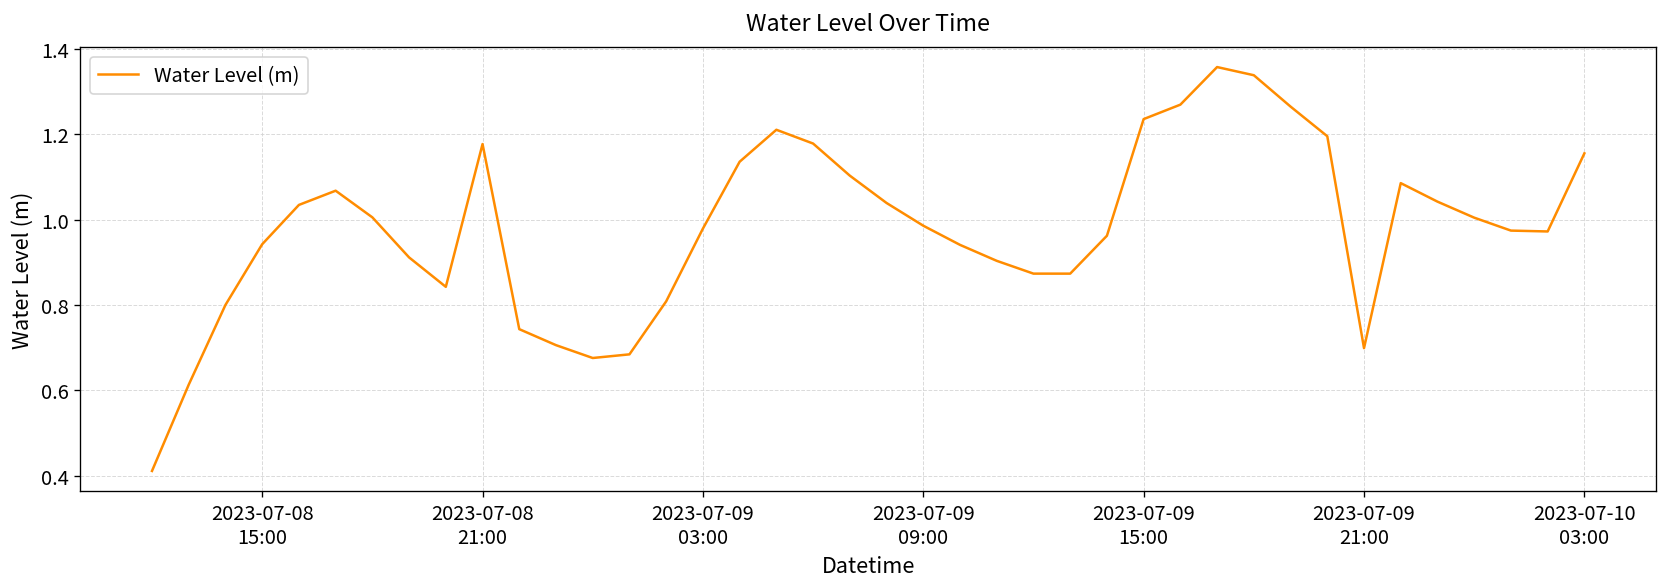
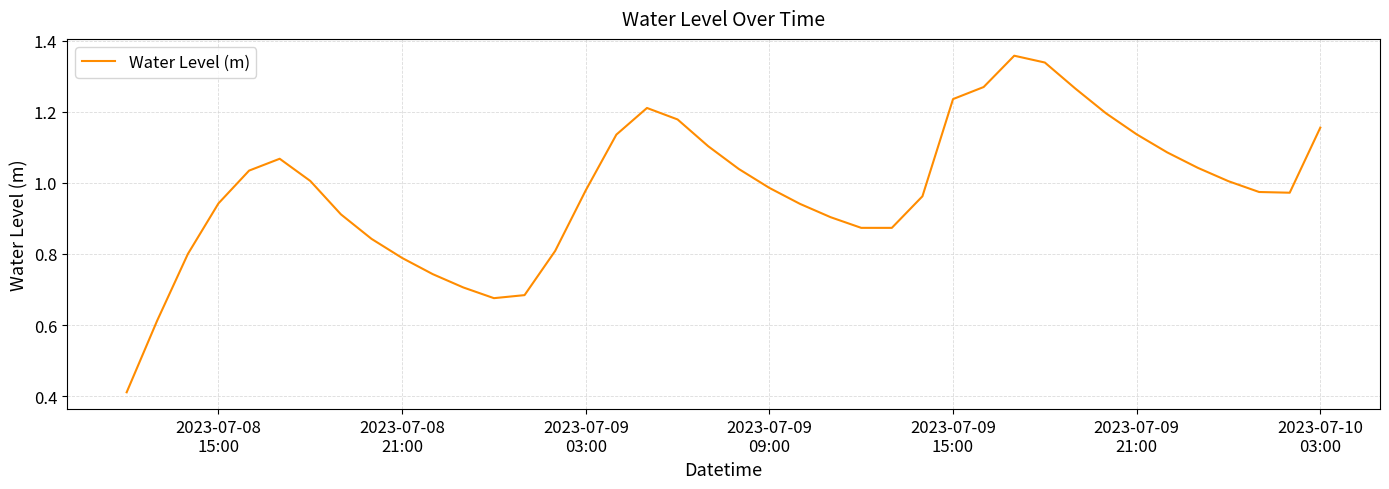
  {
    "2023-07-08 15:00": 0.94,
-   "2023-07-08 21:00": 1.18,
+   "2023-07-08 21:00": 0.79,
    "2023-07-09 03:00": 0.98,
    "2023-07-09 09:00": 0.99,
    "2023-07-09 15:00": 1.24,
-   "2023-07-09 21:00": 0.70,
+   "2023-07-09 21:00": 1.14,
    "2023-07-10 03:00": 1.16
  }
